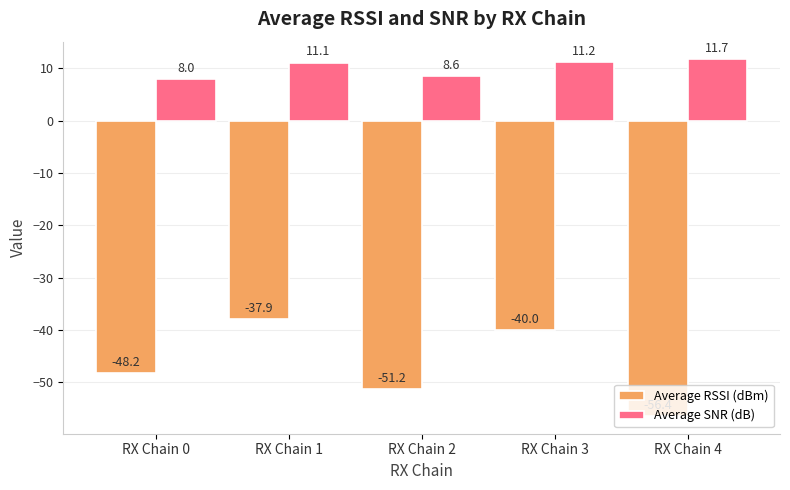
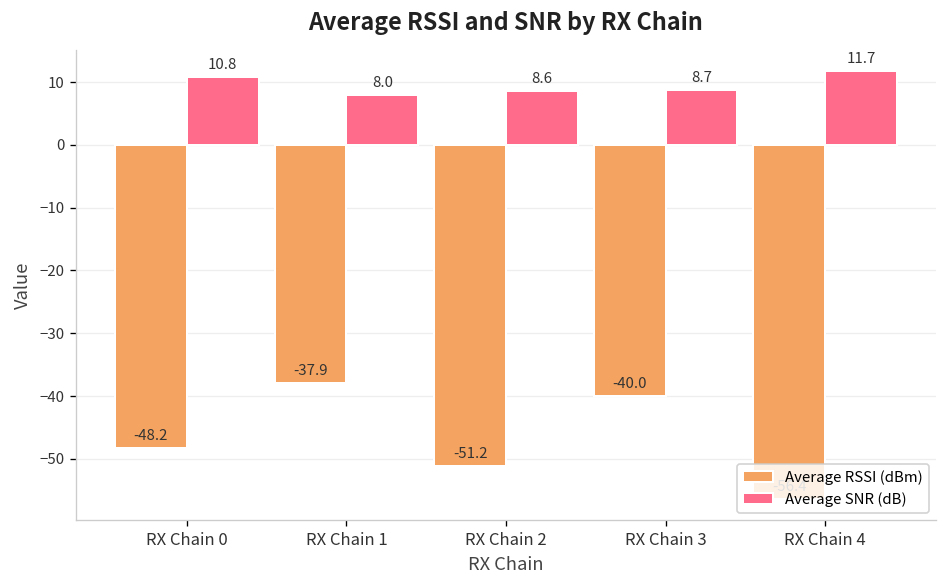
  {
    "Average RSSI (dBm)": {
      "RX Chain 0": -48.2,
      "RX Chain 1": -37.9,
      "RX Chain 2": -51.2,
      "RX Chain 3": -40.0
    },
    "Average SNR (dB)": {
-     "RX Chain 0": 8.0,
-     "RX Chain 1": 11.1,
+     "RX Chain 0": 10.8,
+     "RX Chain 1": 8.0,
      "RX Chain 2": 8.6,
-     "RX Chain 3": 11.2,
+     "RX Chain 3": 8.7,
      "RX Chain 4": 11.7
    }
  }
